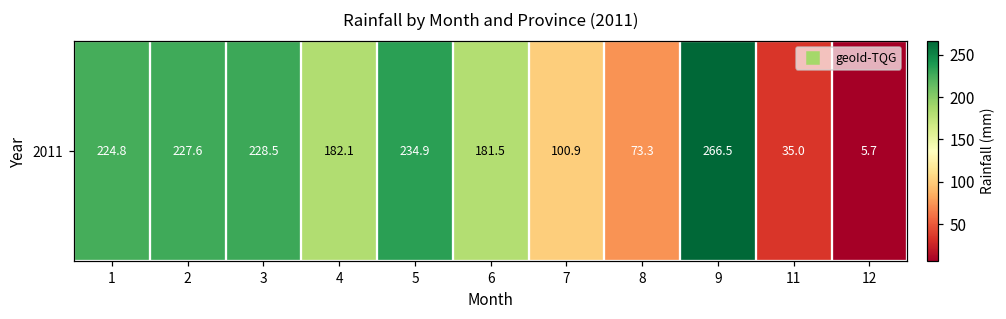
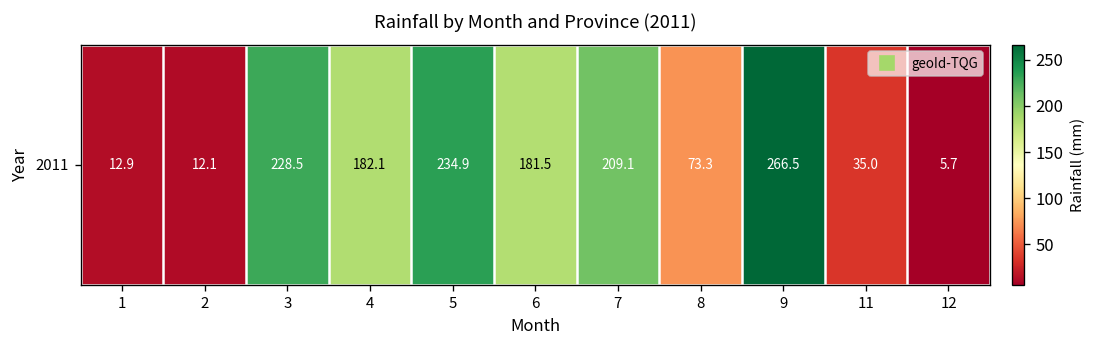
  {
    "2011": {
-     "1": 224.8,
-     "2": 227.6,
+     "1": 12.9,
+     "2": 12.1,
      "3": 228.5,
      "4": 182.1,
      "5": 234.9,
      "6": 181.5,
-     "7": 100.9,
+     "7": 209.1,
      "8": 73.3,
      "9": 266.5,
      "11": 35.0,
      "12": 5.7
    }
  }
